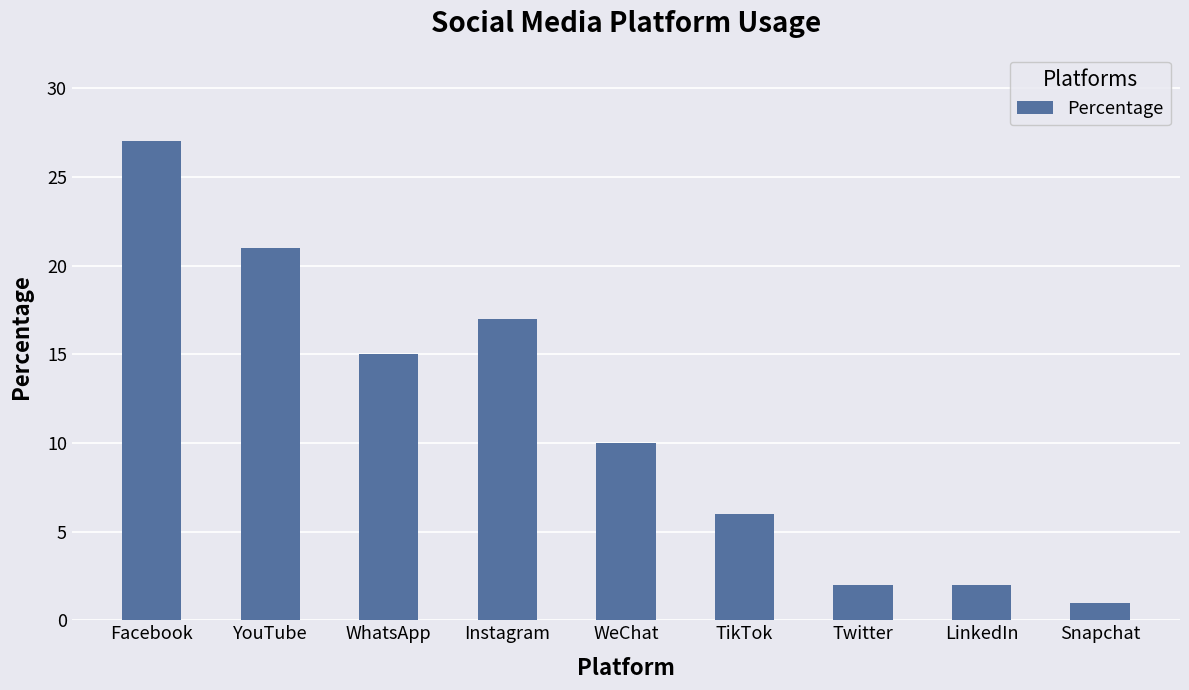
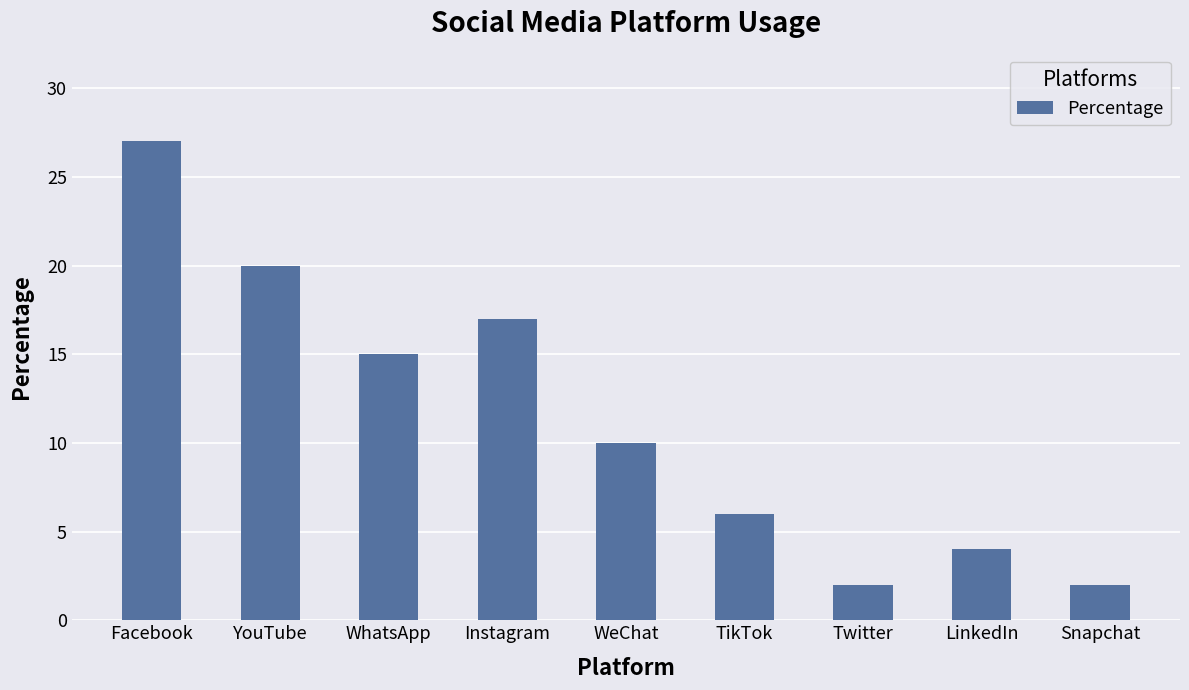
  {
    "Facebook": 27,
-   "YouTube": 21,
+   "YouTube": 20,
    "WhatsApp": 15,
    "Instagram": 17,
    "WeChat": 10,
    "TikTok": 6,
    "Twitter": 2,
-   "LinkedIn": 2,
-   "Snapchat": 1
+   "LinkedIn": 4,
+   "Snapchat": 2
  }
